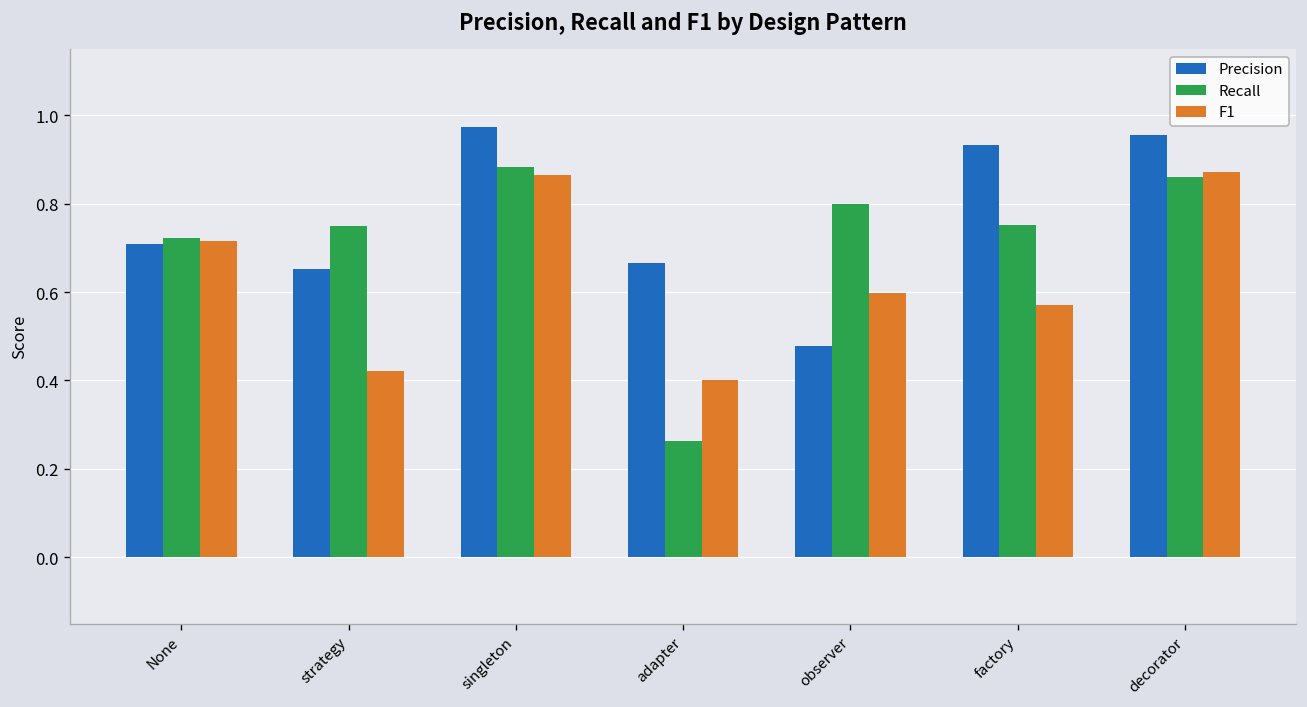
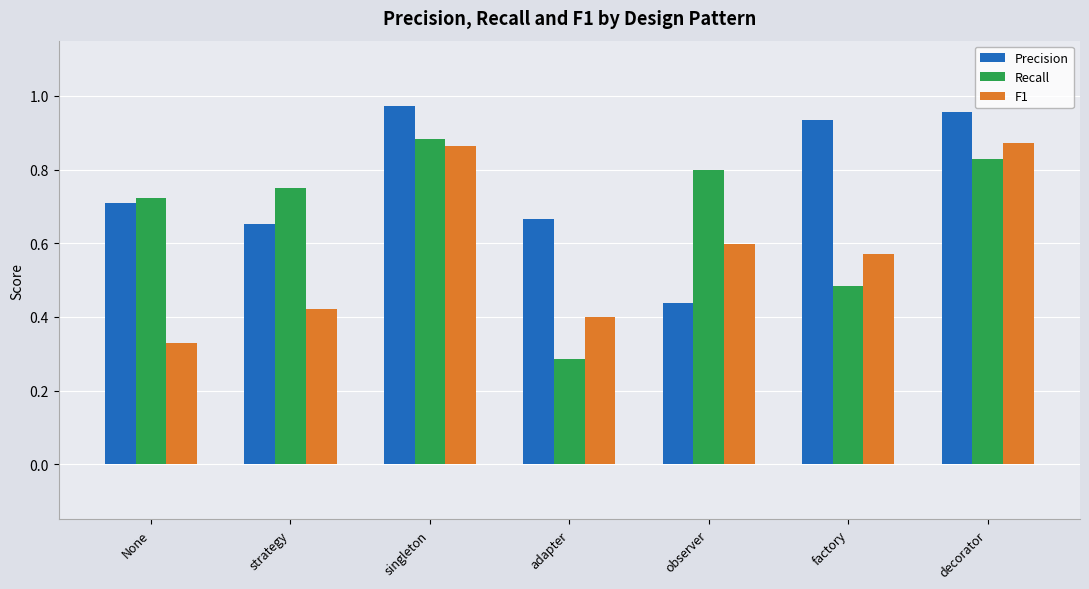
  {
    "Precision": {
      "None": 0.71,
      "strategy": 0.65,
      "singleton": 0.97,
      "adapter": 0.67,
-     "observer": 0.48,
+     "observer": 0.44,
      "factory": 0.93,
      "decorator": 0.96
    },
    "Recall": {
      "None": 0.72,
      "strategy": 0.75,
      "singleton": 0.88,
-     "adapter": 0.26,
+     "adapter": 0.29,
      "observer": 0.80,
-     "factory": 0.75,
-     "decorator": 0.86
+     "factory": 0.48,
+     "decorator": 0.83
    },
    "F1": {
-     "None": 0.72,
+     "None": 0.33,
      "strategy": 0.42,
      "singleton": 0.86,
      "adapter": 0.40,
      "observer": 0.60,
      "factory": 0.57,
      "decorator": 0.87
    }
  }
